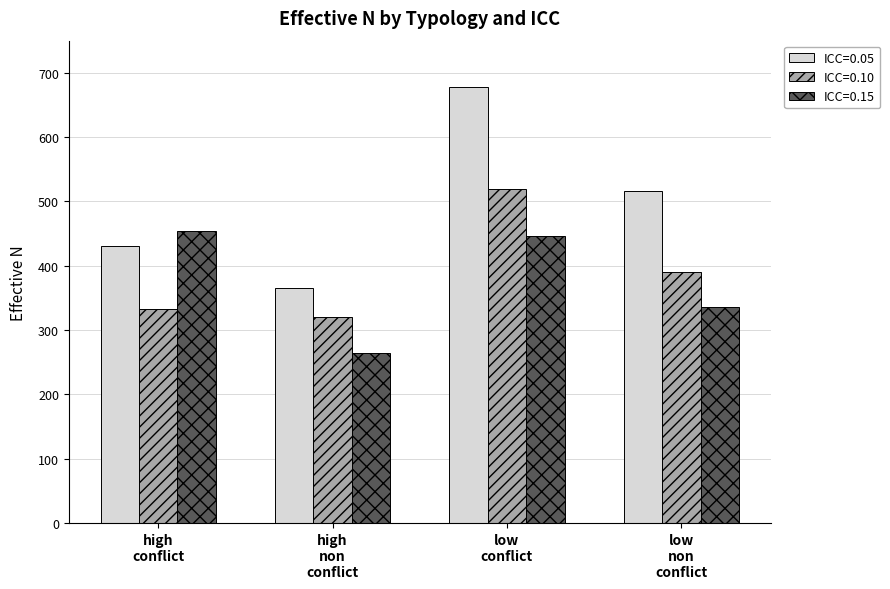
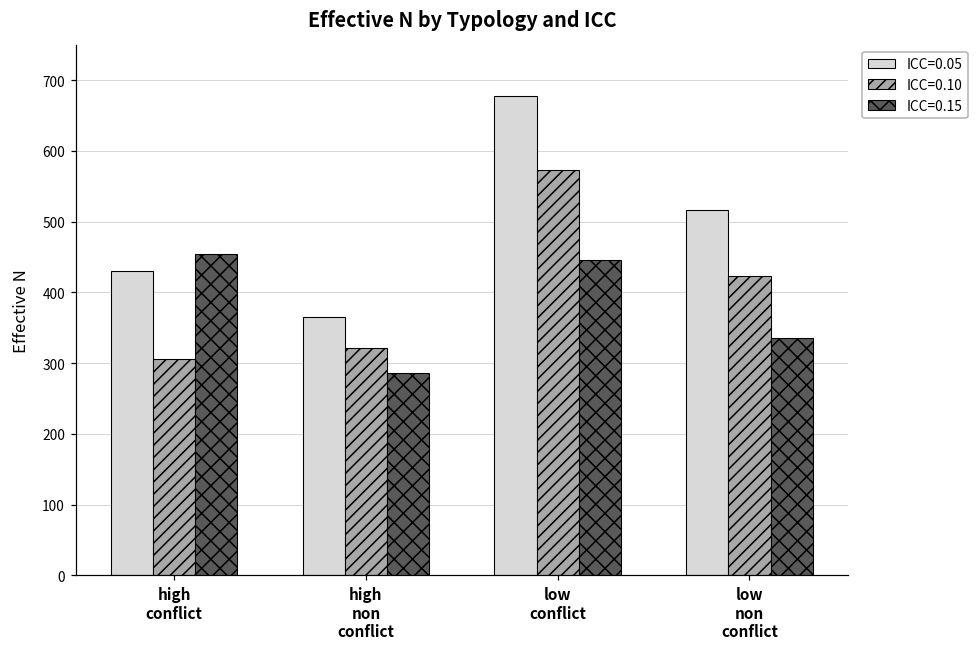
  {
    "ICC=0.05": {
      "high conflict": 430,
      "high non conflict": 370,
      "low conflict": 680,
      "low non conflict": 520
    },
    "ICC=0.10": {
-     "high conflict": 330,
+     "high conflict": 310,
      "high non conflict": 320,
-     "low conflict": 520,
-     "low non conflict": 390
+     "low conflict": 570,
+     "low non conflict": 420
    },
    "ICC=0.15": {
      "high conflict": 450,
-     "high non conflict": 260,
+     "high non conflict": 290,
      "low conflict": 450,
      "low non conflict": 340
    }
  }
